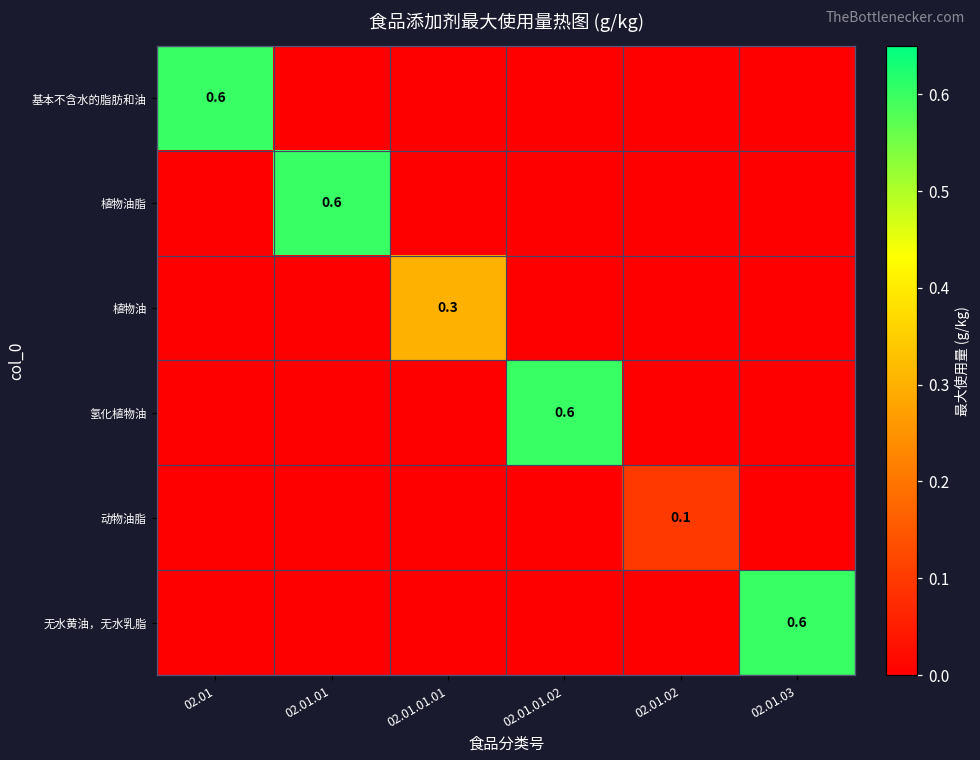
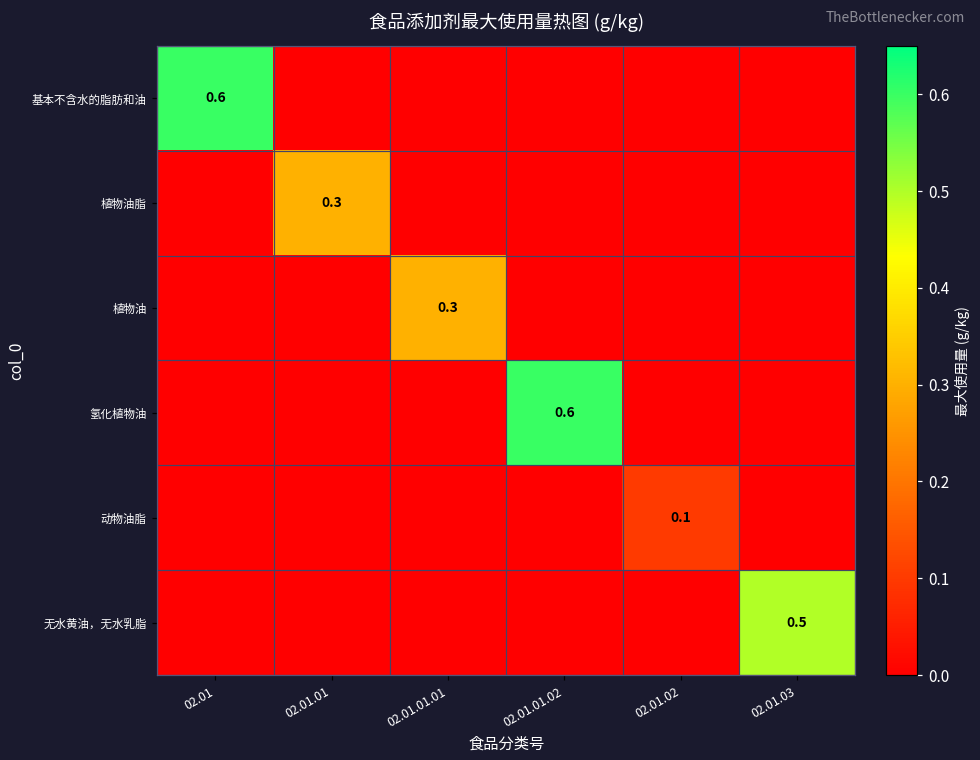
  {
    "基本不含水的脂肪和油": {
      "02.01": 0.6
    },
    "植物油脂": {
-     "02.01.01": 0.6
+     "02.01.01": 0.3
    },
    "植物油": {
      "02.01.01.01": 0.3
    },
    "氢化植物油": {
      "02.01.01.02": 0.6
    },
    "动物油脂": {
      "02.01.02": 0.1
    },
    "无水黄油，无水乳脂": {
-     "02.01.03": 0.6
+     "02.01.03": 0.5
    }
  }
